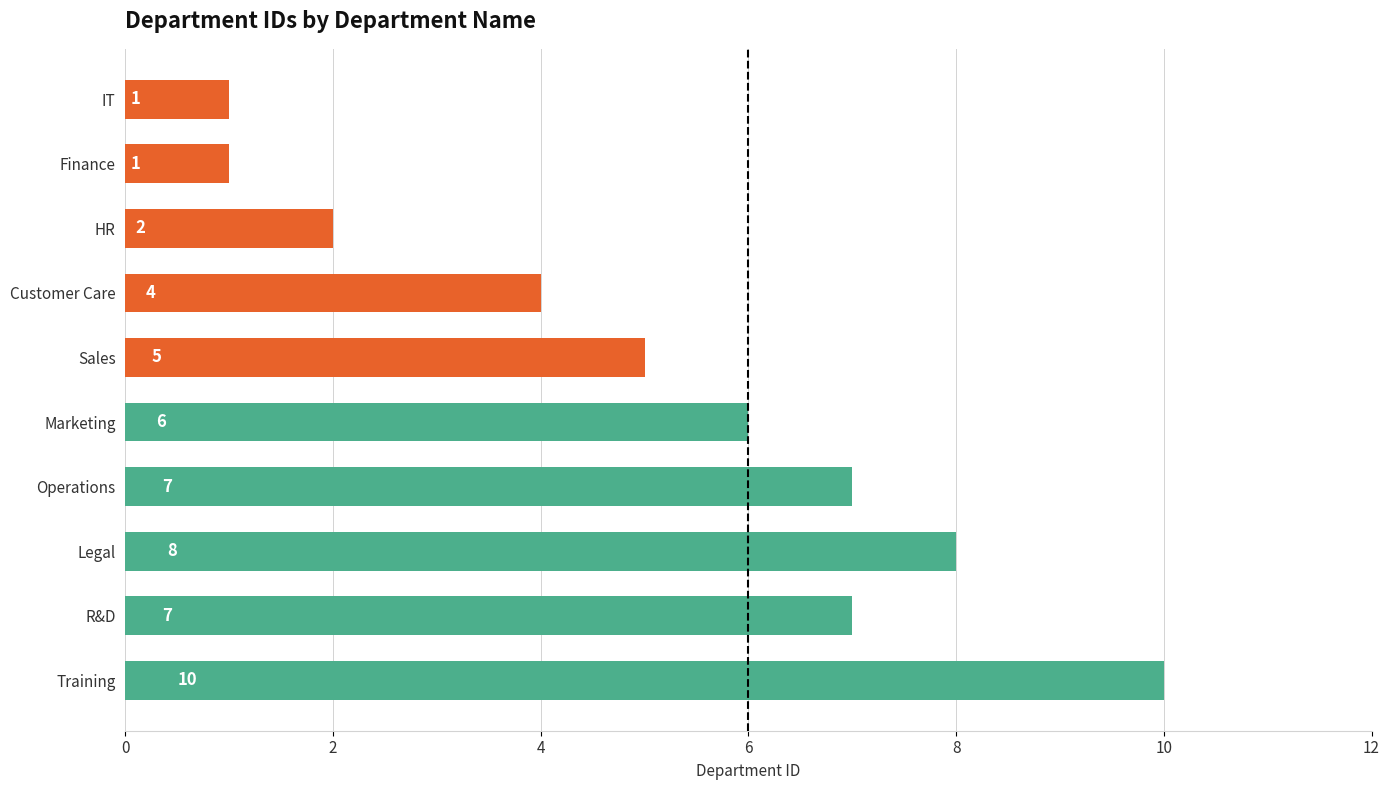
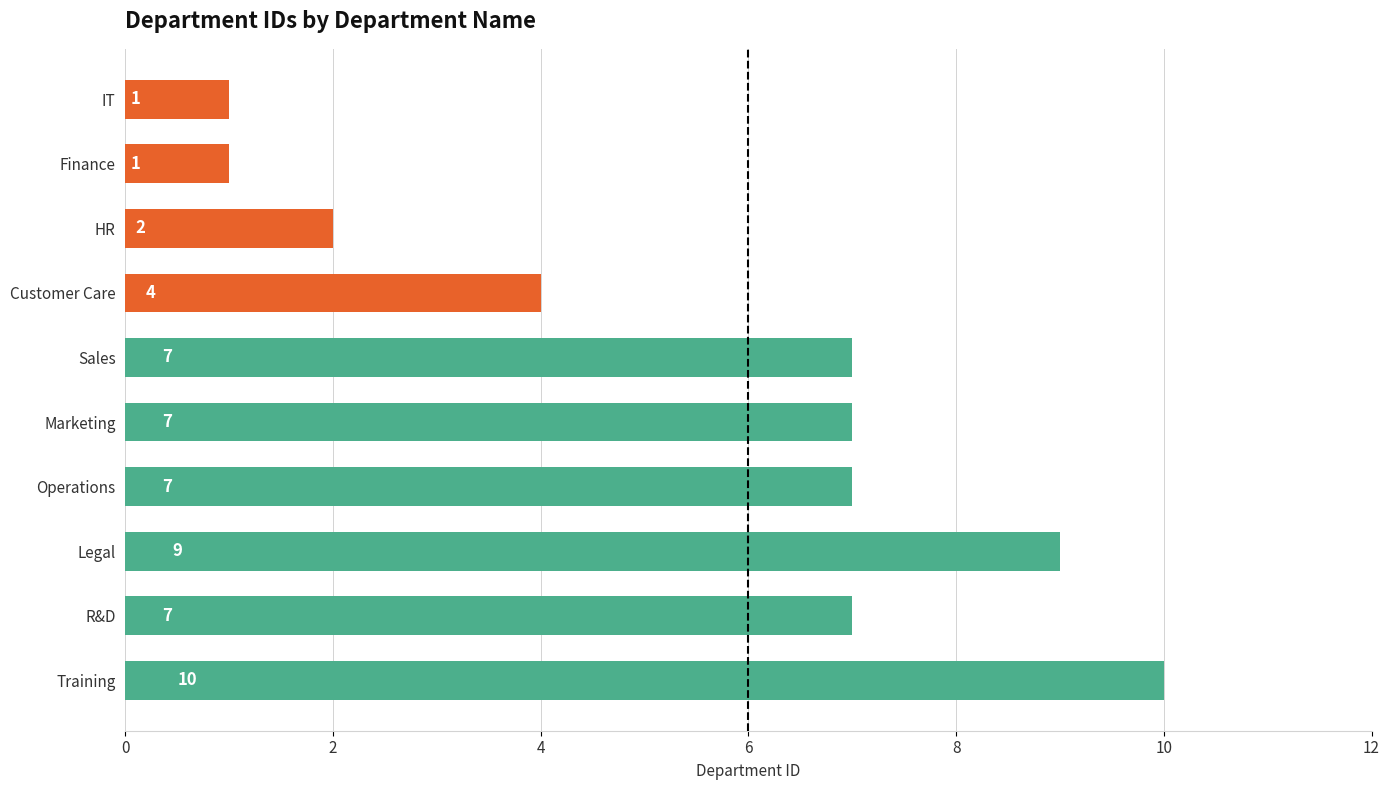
  {
    "IT": 1,
    "Finance": 1,
    "HR": 2,
    "Customer Care": 4,
-   "Sales": 5,
-   "Marketing": 6,
+   "Sales": 7,
+   "Marketing": 7,
    "Operations": 7,
-   "Legal": 8,
+   "Legal": 9,
    "R&D": 7,
    "Training": 10
  }
